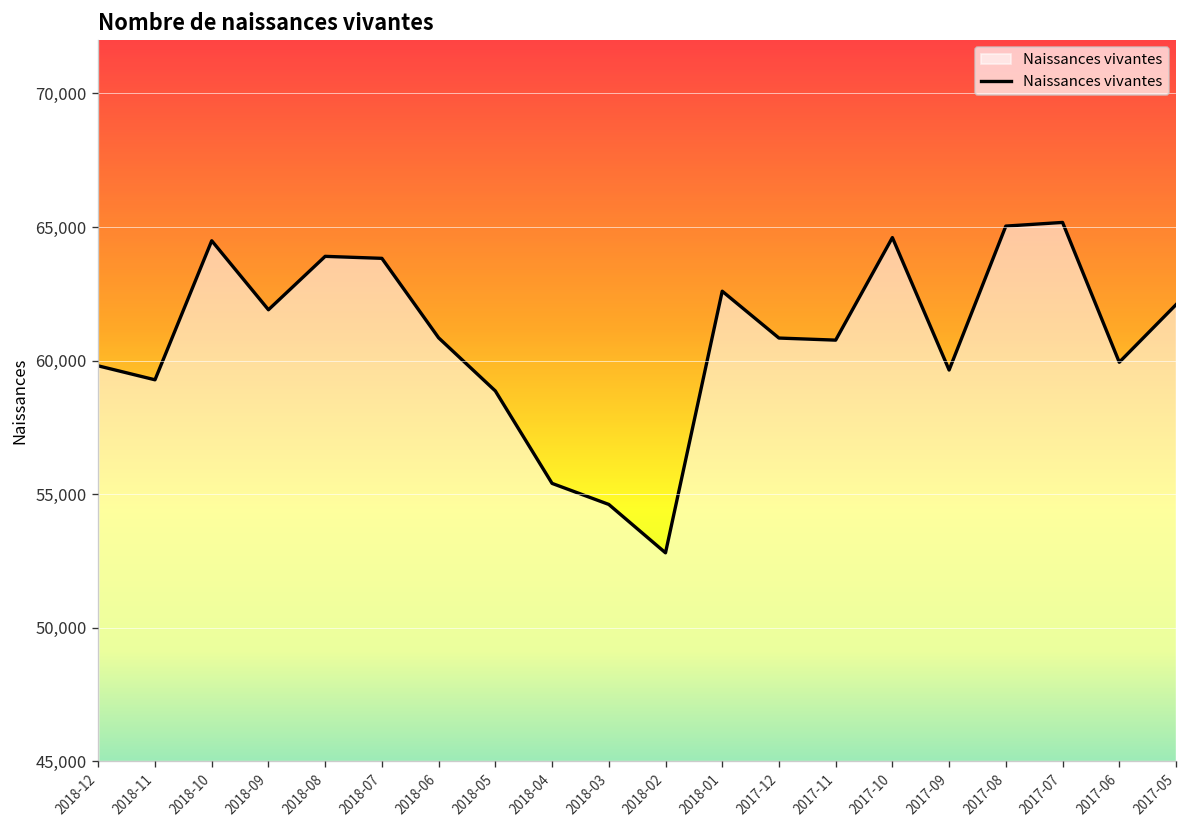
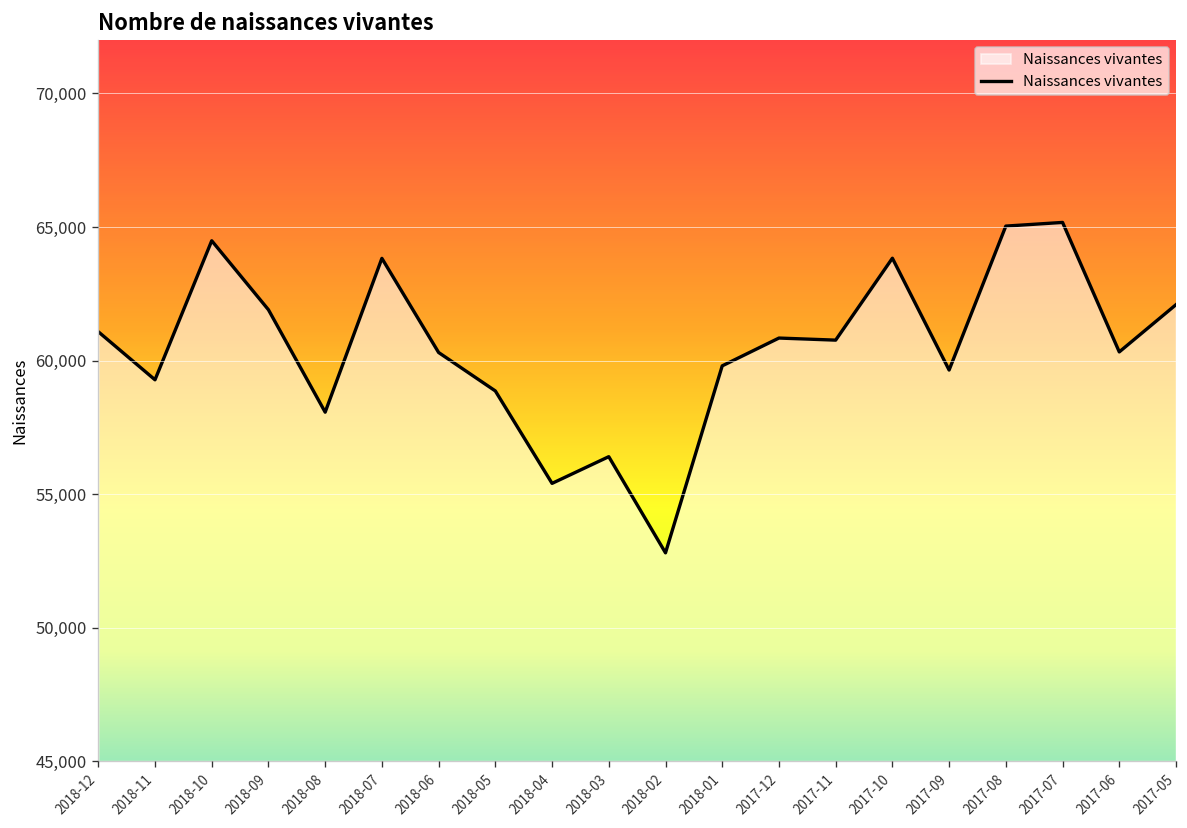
  {
-   "2018-12": "59,800",
+   "2018-12": "61,100",
    "2018-11": "59,300",
    "2018-10": "64,500",
    "2018-09": "61,900",
-   "2018-08": "63,900",
+   "2018-08": "58,100",
    "2018-07": "63,800",
-   "2018-06": "60,900",
+   "2018-06": "60,300",
    "2018-05": "58,900",
    "2018-04": "55,400",
-   "2018-03": "54,600",
+   "2018-03": "56,400",
    "2018-02": "52,800",
-   "2018-01": "62,600",
+   "2018-01": "59,800",
    "2017-12": "60,800",
    "2017-11": "60,800",
-   "2017-10": "64,600",
+   "2017-10": "63,800",
    "2017-09": "59,600",
    "2017-08": "65,000",
    "2017-07": "65,200",
-   "2017-06": "59,900",
+   "2017-06": "60,300",
    "2017-05": "62,100"
  }
